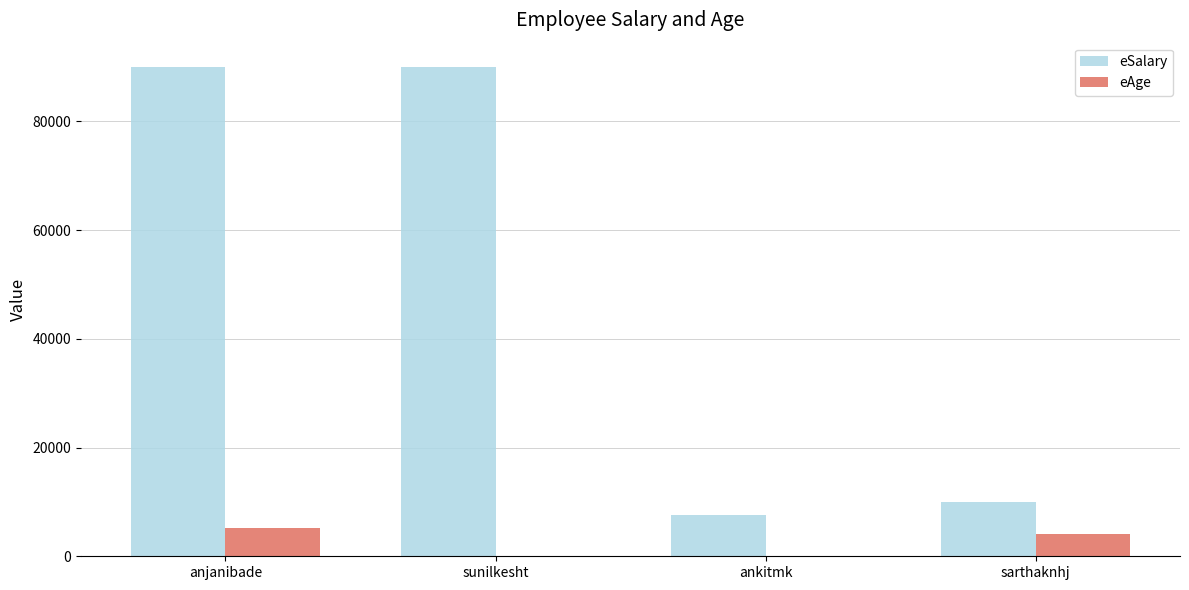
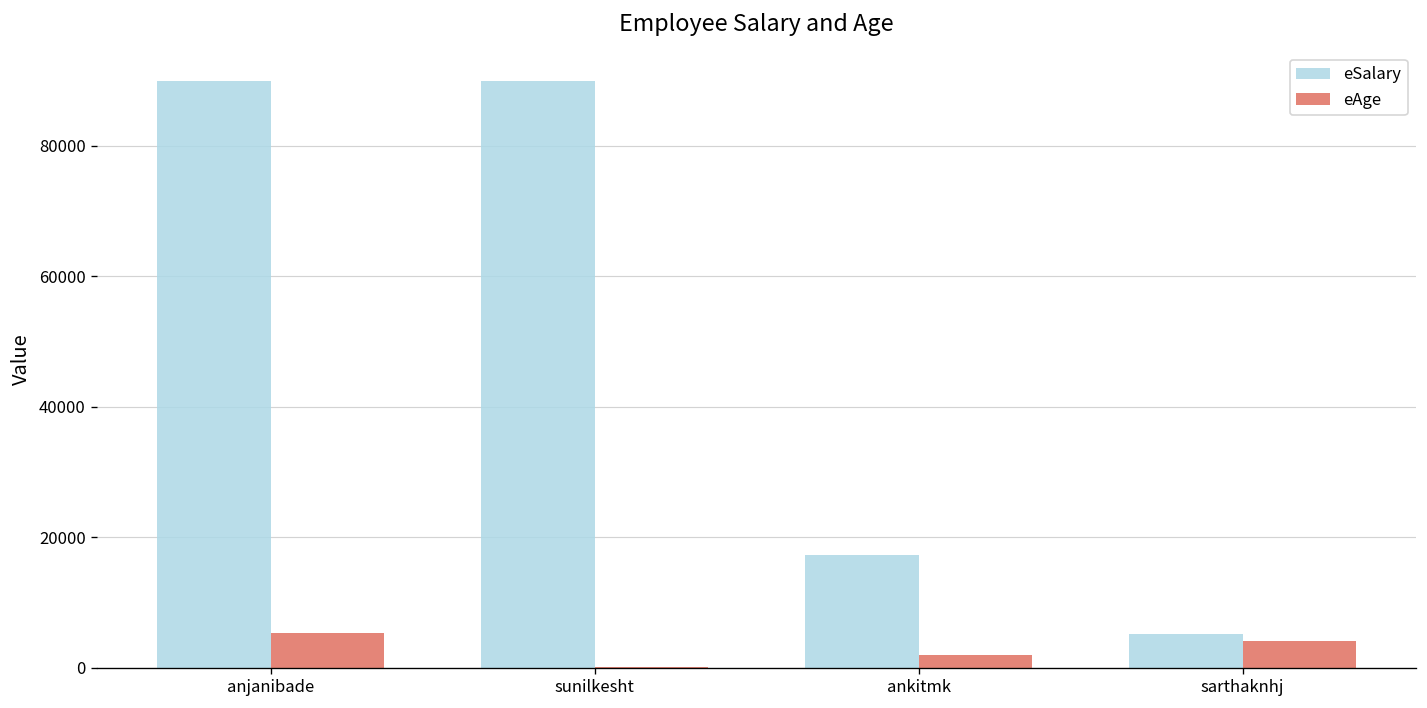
  {
    "eSalary": {
      "anjanibade": 90000,
      "sunilkesht": 90000,
-     "ankitmk": 8000,
-     "sarthaknhj": 10000
+     "ankitmk": 17000,
+     "sarthaknhj": 5000
    },
    "eAge": {
      "anjanibade": 5000,
-     "ankitmk": 0,
+     "ankitmk": 2000,
      "sarthaknhj": 4000
    }
  }
